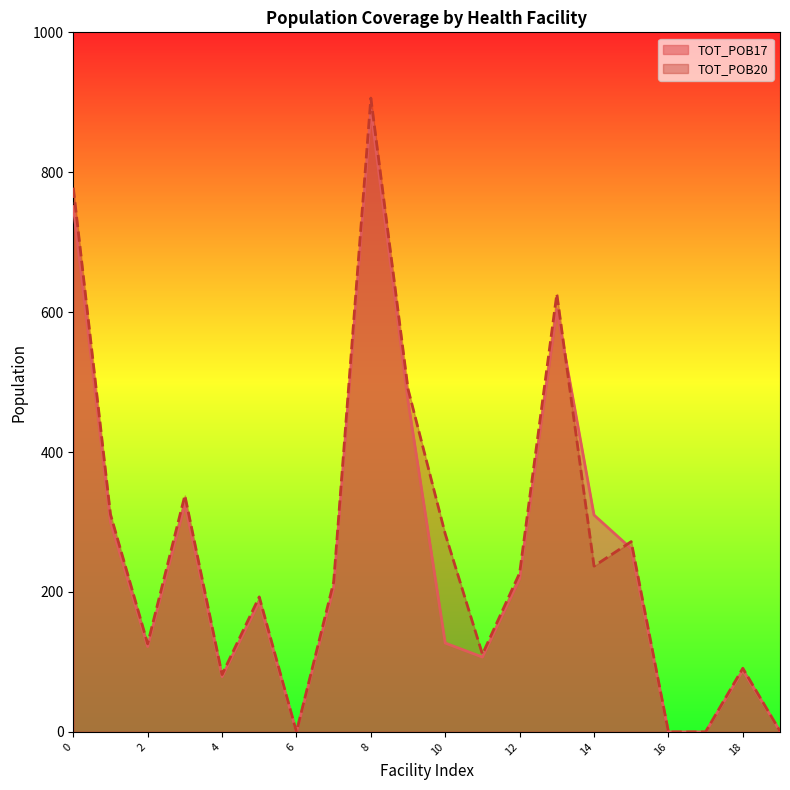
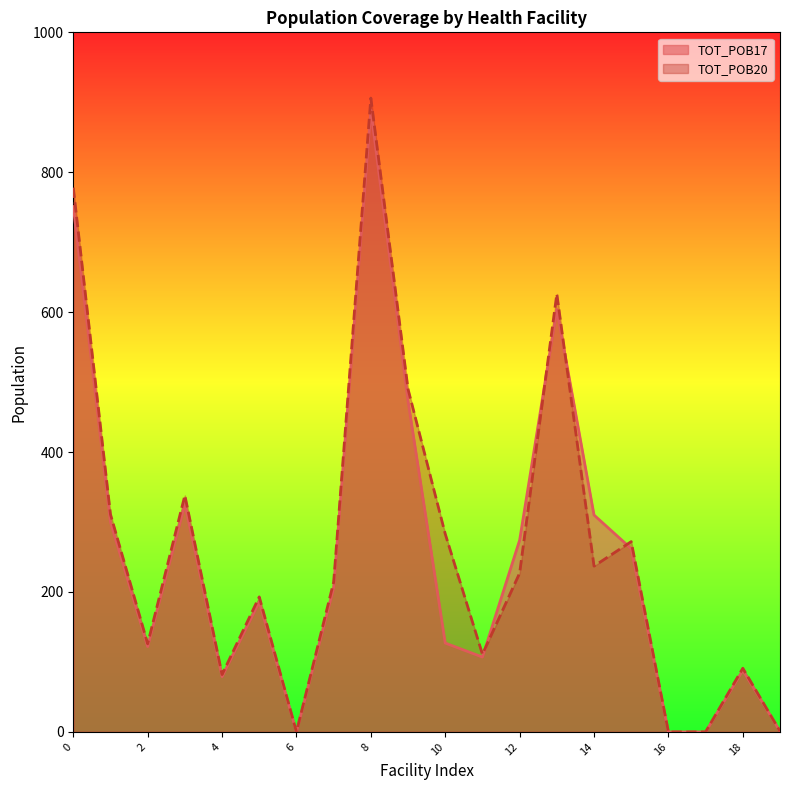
  {
    "TOT_POB17": {
      "0": 750,
      "2": 120,
      "8": 890,
      "10": 130,
-     "12": 220,
+     "12": 270,
      "14": 310
    },
    "TOT_POB20": {
      "0": 780,
      "2": 130,
      "8": 910,
      "10": 280,
      "12": 230,
      "14": 240
    }
  }
